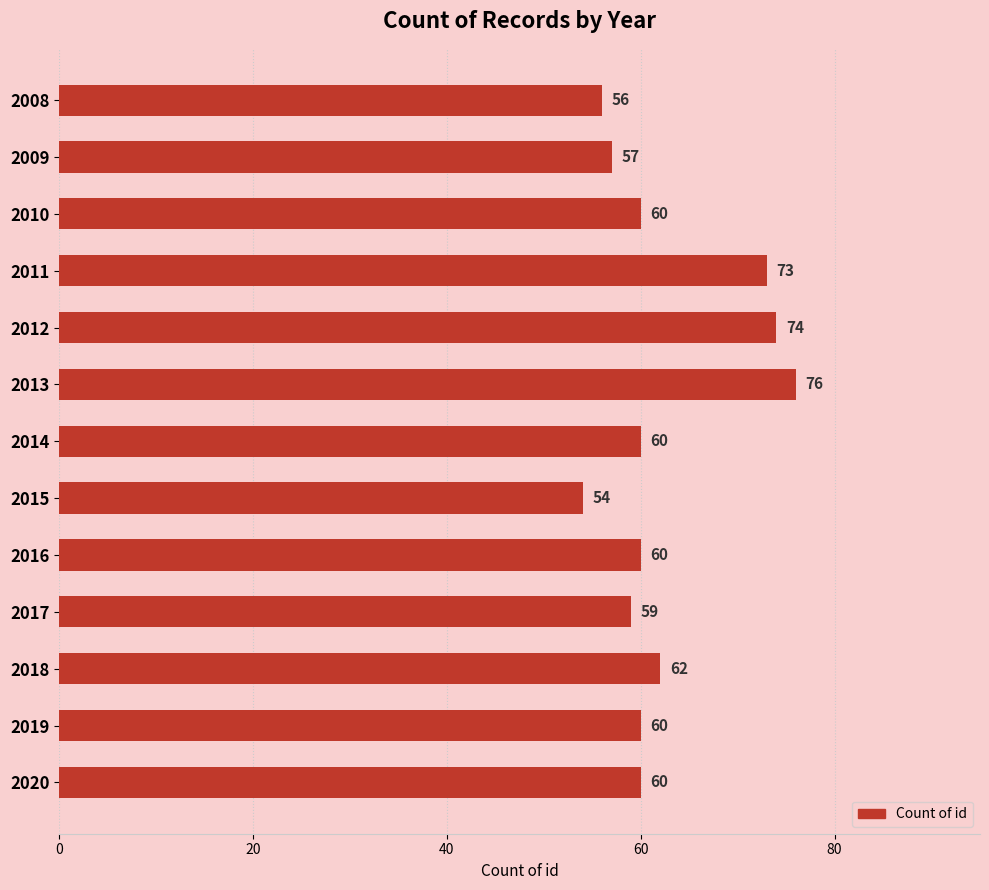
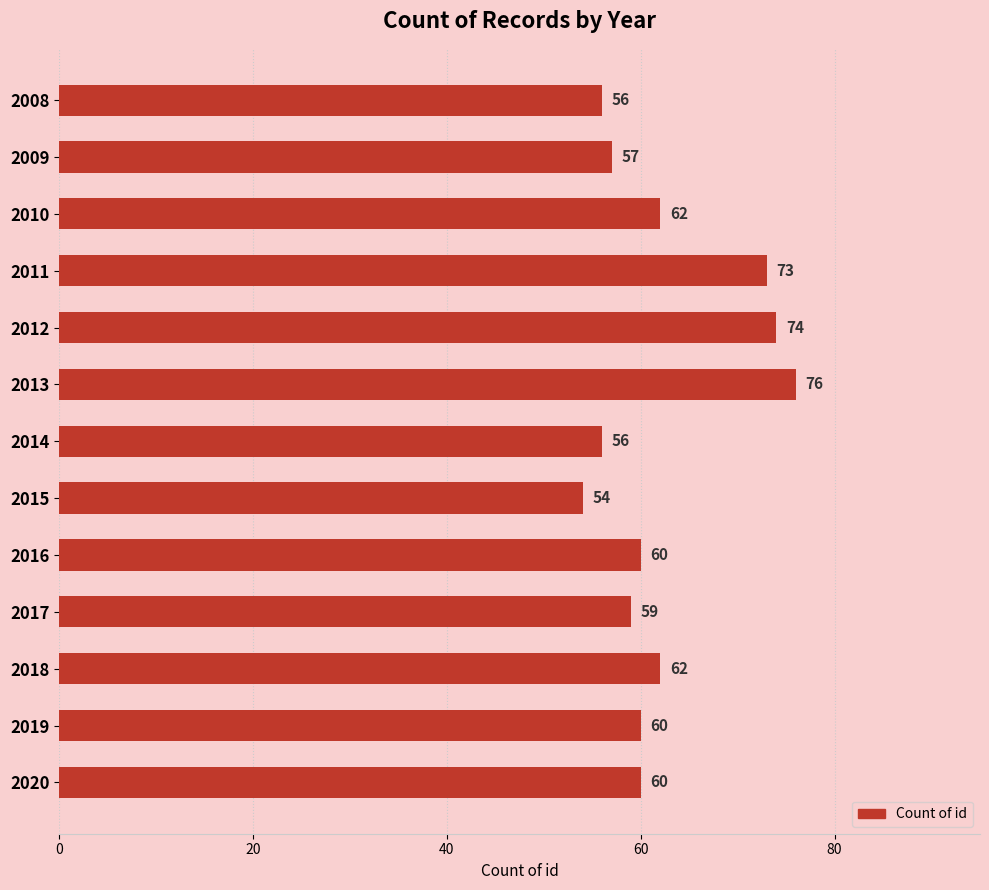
  {
    "2008": 56,
    "2009": 57,
-   "2010": 60,
+   "2010": 62,
    "2011": 73,
    "2012": 74,
    "2013": 76,
-   "2014": 60,
+   "2014": 56,
    "2015": 54,
    "2016": 60,
    "2017": 59,
    "2018": 62,
    "2019": 60,
    "2020": 60
  }
